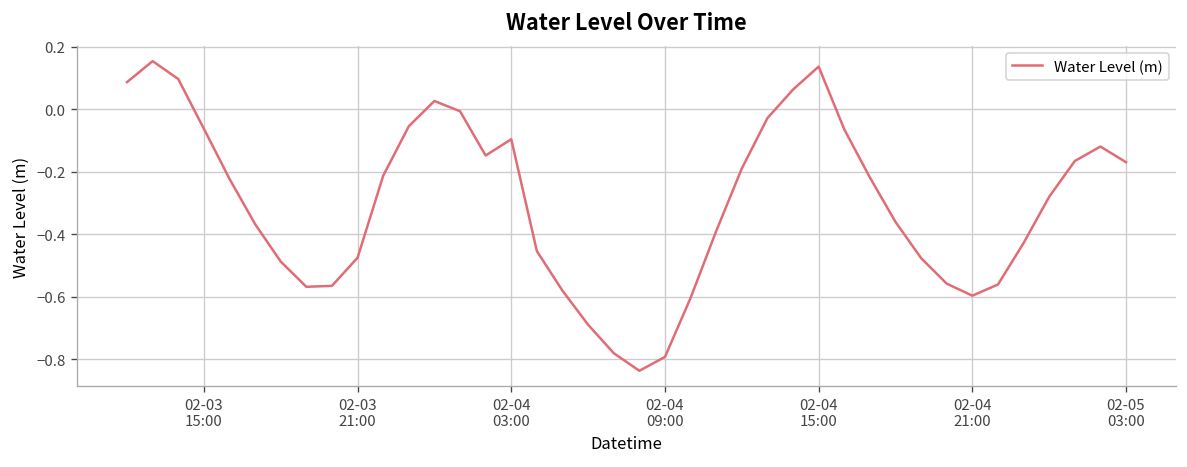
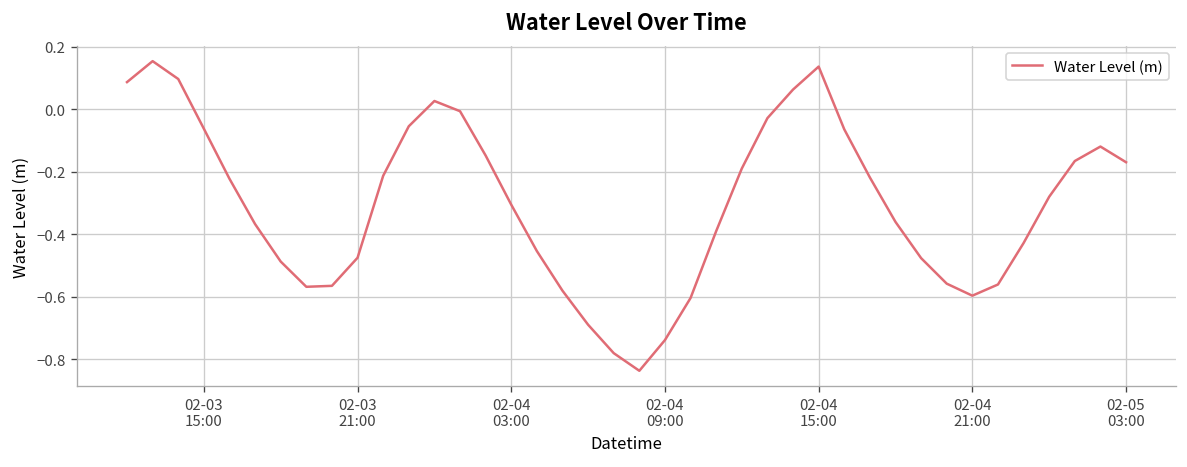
  {
    "02-03 15:00": -0.06,
    "02-03 21:00": -0.48,
-   "02-04 03:00": -0.10,
-   "02-04 09:00": -0.79,
+   "02-04 03:00": -0.31,
+   "02-04 09:00": -0.74,
    "02-04 15:00": 0.14,
    "02-04 21:00": -0.60,
    "02-05 03:00": -0.17
  }
